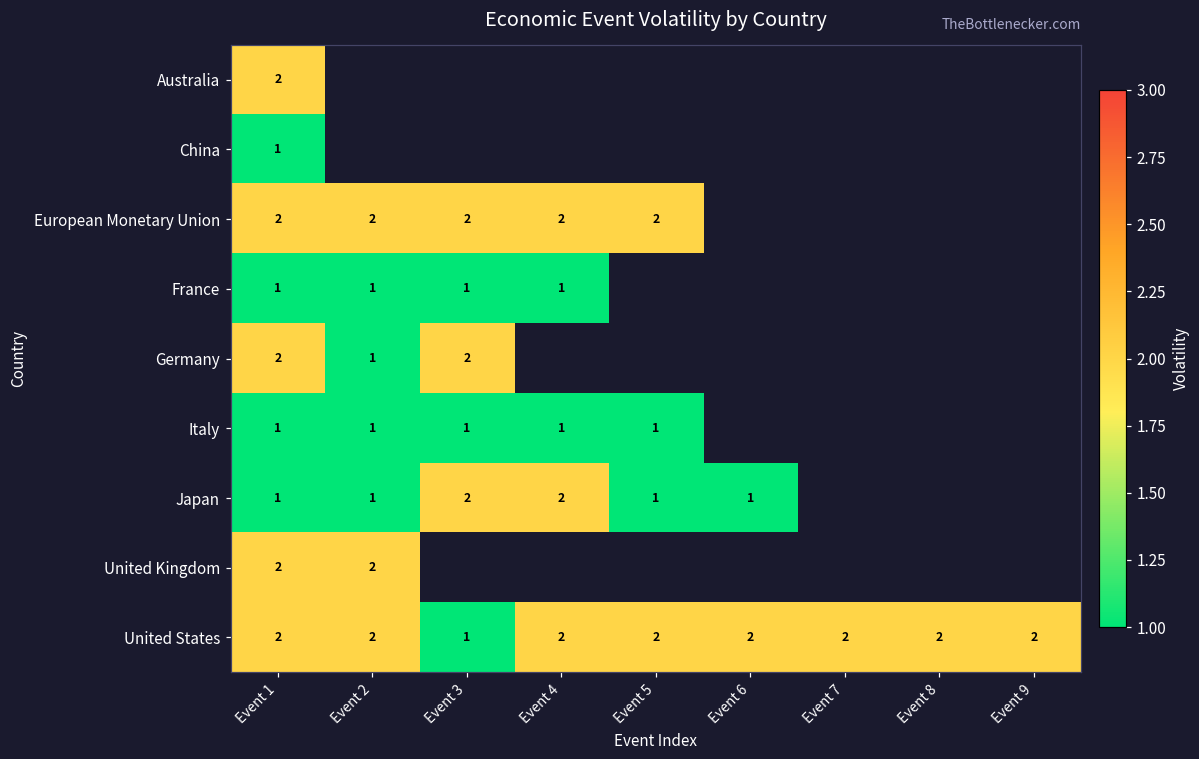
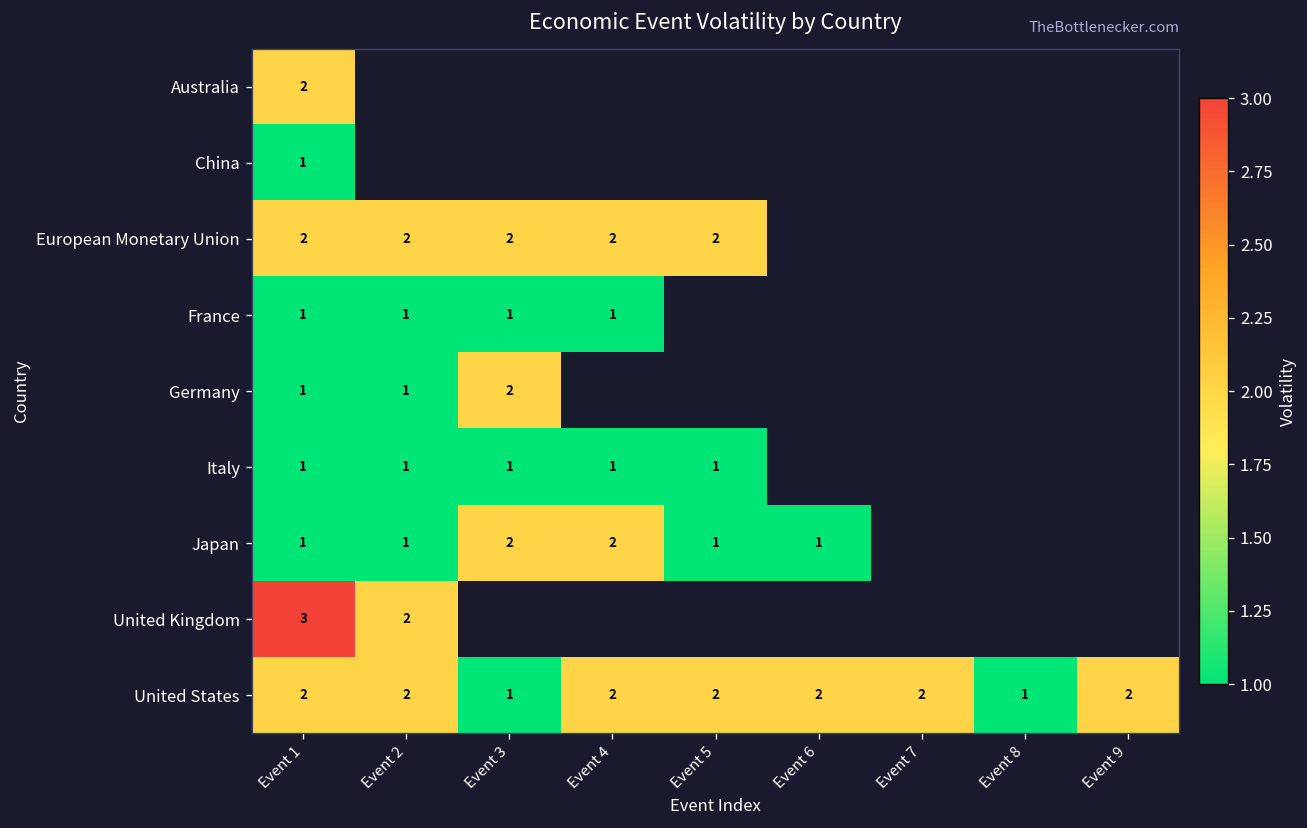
  {
    "Australia": {
      "Event 1": 2
    },
    "China": {
      "Event 1": 1
    },
    "European Monetary Union": {
      "Event 1": 2,
      "Event 2": 2,
      "Event 3": 2,
      "Event 4": 2,
      "Event 5": 2
    },
    "France": {
      "Event 1": 1,
      "Event 2": 1,
      "Event 3": 1,
      "Event 4": 1
    },
    "Germany": {
-     "Event 1": 2,
+     "Event 1": 1,
      "Event 2": 1,
      "Event 3": 2
    },
    "Italy": {
      "Event 1": 1,
      "Event 2": 1,
      "Event 3": 1,
      "Event 4": 1,
      "Event 5": 1
    },
    "Japan": {
      "Event 1": 1,
      "Event 2": 1,
      "Event 3": 2,
      "Event 4": 2,
      "Event 5": 1,
      "Event 6": 1
    },
    "United Kingdom": {
-     "Event 1": 2,
+     "Event 1": 3,
      "Event 2": 2
    },
    "United States": {
      "Event 1": 2,
      "Event 2": 2,
      "Event 3": 1,
      "Event 4": 2,
      "Event 5": 2,
      "Event 6": 2,
      "Event 7": 2,
-     "Event 8": 2,
+     "Event 8": 1,
      "Event 9": 2
    }
  }
